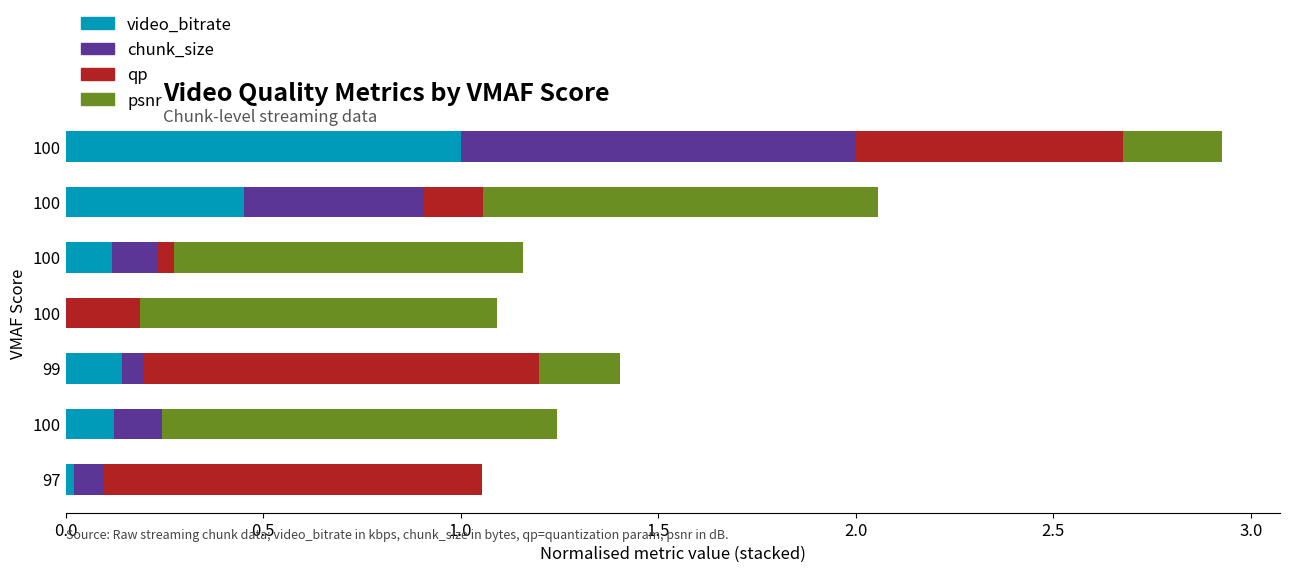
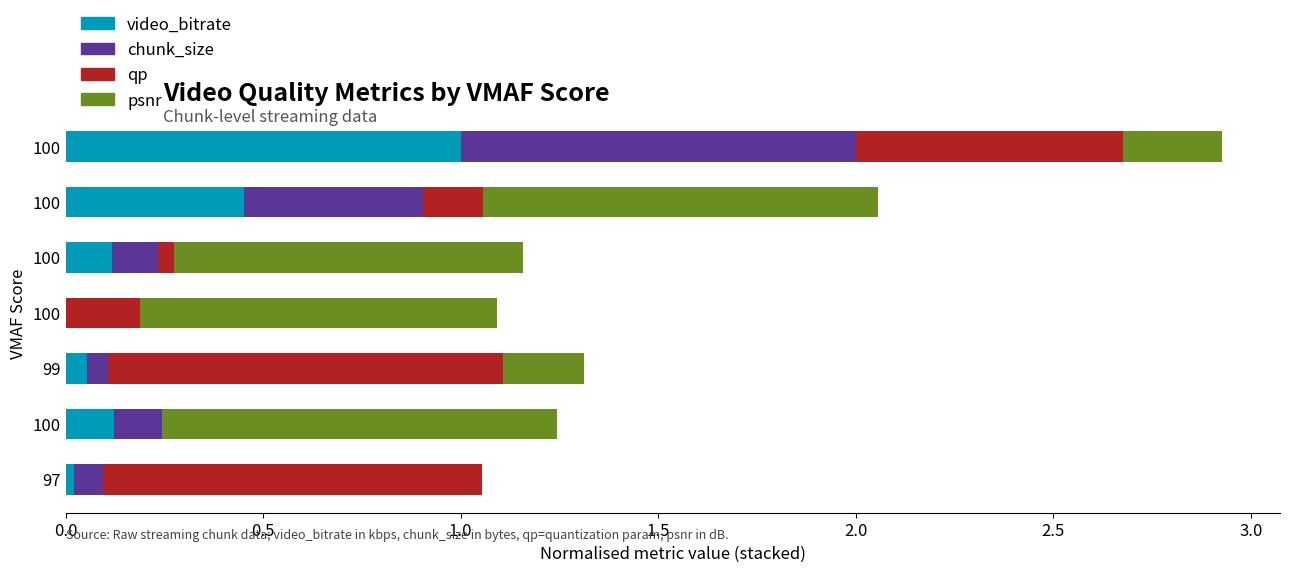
  {
    "video_bitrate": {
-     "99": 0.14,
+     "99": 0.05,
      "97": 0.02
    },
    "chunk_size": {
      "99": 0.05,
      "97": 0.07
    },
    "qp": {
      "99": 1.00,
      "97": 0.96
    },
    "psnr": {
      "99": 0.21,
      "97": 0.00
    }
  }
